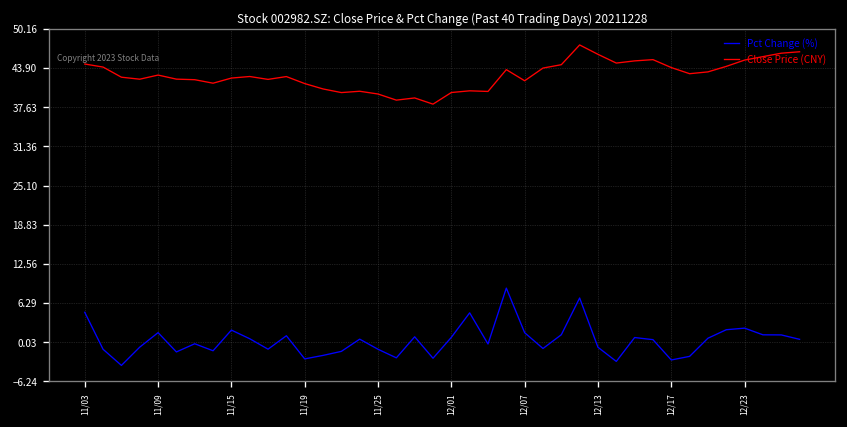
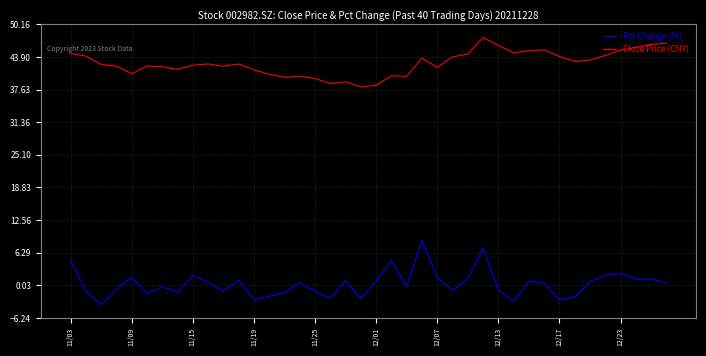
  {
    "Pct Change (%)": {
      "11/03": 5,
      "11/09": 2,
      "11/15": 2,
      "11/19": -3,
      "11/25": -1,
      "12/01": 1,
      "12/07": 2,
      "12/13": -1,
      "12/17": -3,
      "12/23": 2
    },
    "Close Price (CNY)": {
-     "11/09": 43,
+     "11/09": 41,
      "11/15": 42,
      "11/19": 41,
      "11/25": 40,
-     "12/01": 40,
+     "12/01": 38,
      "12/07": 42,
      "12/13": 46,
      "12/17": 44,
      "12/23": 45
    }
  }
